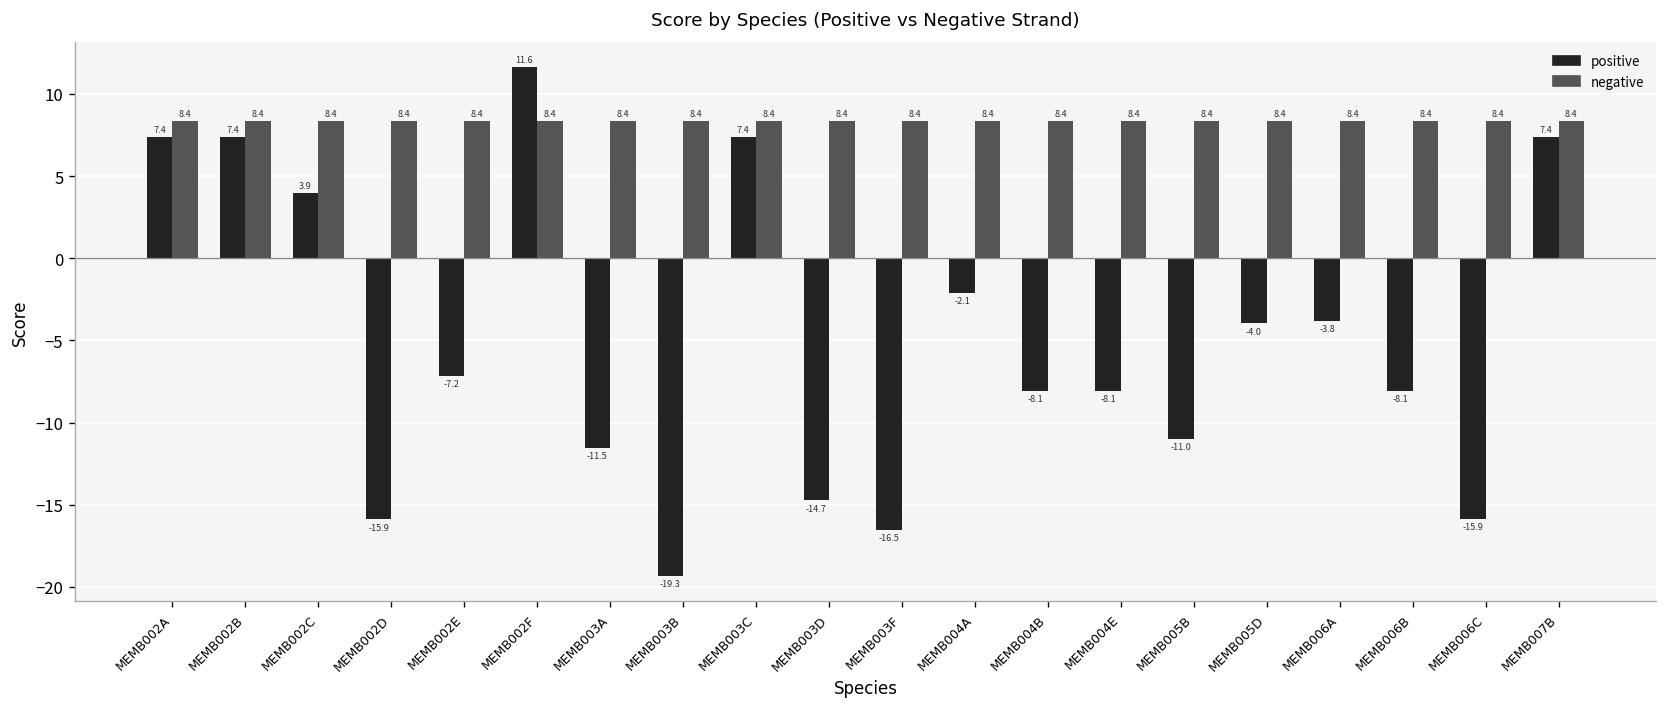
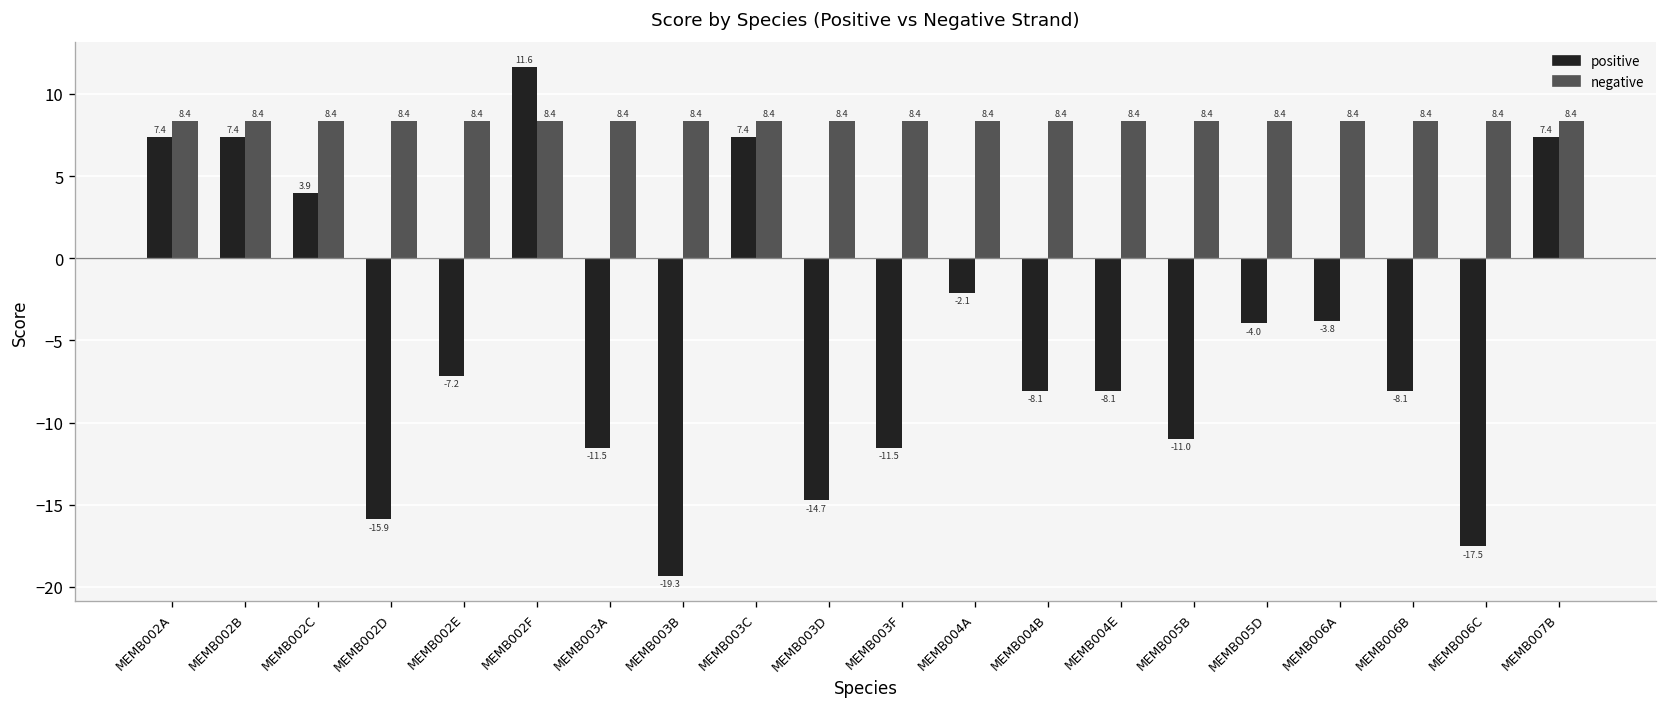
  {
    "positive": {
      "MEMB002A": 7.4,
      "MEMB002B": 7.4,
      "MEMB002C": 3.9,
      "MEMB002D": -15.9,
      "MEMB002E": -7.2,
      "MEMB002F": 11.6,
      "MEMB003A": -11.5,
      "MEMB003B": -19.3,
      "MEMB003C": 7.4,
      "MEMB003D": -14.7,
-     "MEMB003F": -16.5,
+     "MEMB003F": -11.5,
      "MEMB004A": -2.1,
      "MEMB004B": -8.1,
      "MEMB004E": -8.1,
      "MEMB005B": -11.0,
      "MEMB005D": -4.0,
      "MEMB006A": -3.8,
      "MEMB006B": -8.1,
-     "MEMB006C": -15.9,
+     "MEMB006C": -17.5,
      "MEMB007B": 7.4
    },
    "negative": {
      "MEMB002A": 8.4,
      "MEMB002B": 8.4,
      "MEMB002C": 8.4,
      "MEMB002D": 8.4,
      "MEMB002E": 8.4,
      "MEMB002F": 8.4,
      "MEMB003A": 8.4,
      "MEMB003B": 8.4,
      "MEMB003C": 8.4,
      "MEMB003D": 8.4,
      "MEMB003F": 8.4,
      "MEMB004A": 8.4,
      "MEMB004B": 8.4,
      "MEMB004E": 8.4,
      "MEMB005B": 8.4,
      "MEMB005D": 8.4,
      "MEMB006A": 8.4,
      "MEMB006B": 8.4,
      "MEMB006C": 8.4,
      "MEMB007B": 8.4
    }
  }
